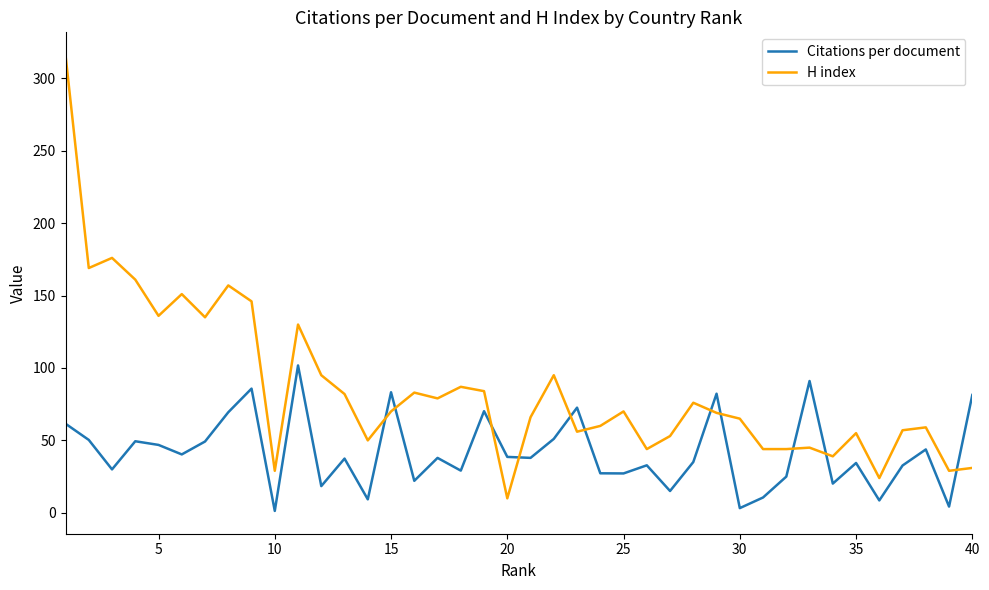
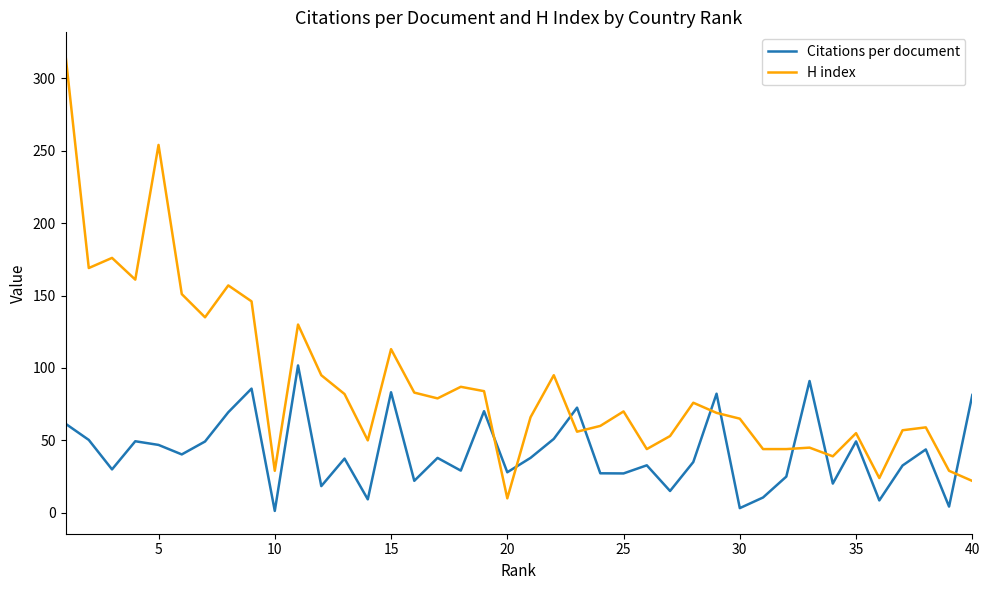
  {
    "Citations per document": {
      "5": 47,
      "10": 1,
      "15": 83,
-     "20": 39,
+     "20": 28,
      "25": 27,
      "30": 3,
-     "35": 34,
+     "35": 49,
      "40": 81
    },
    "H index": {
-     "5": 136,
+     "5": 254,
      "10": 29,
-     "15": 70,
+     "15": 113,
      "20": 10,
      "25": 70,
      "30": 65,
      "35": 55,
-     "40": 31
+     "40": 22
    }
  }
